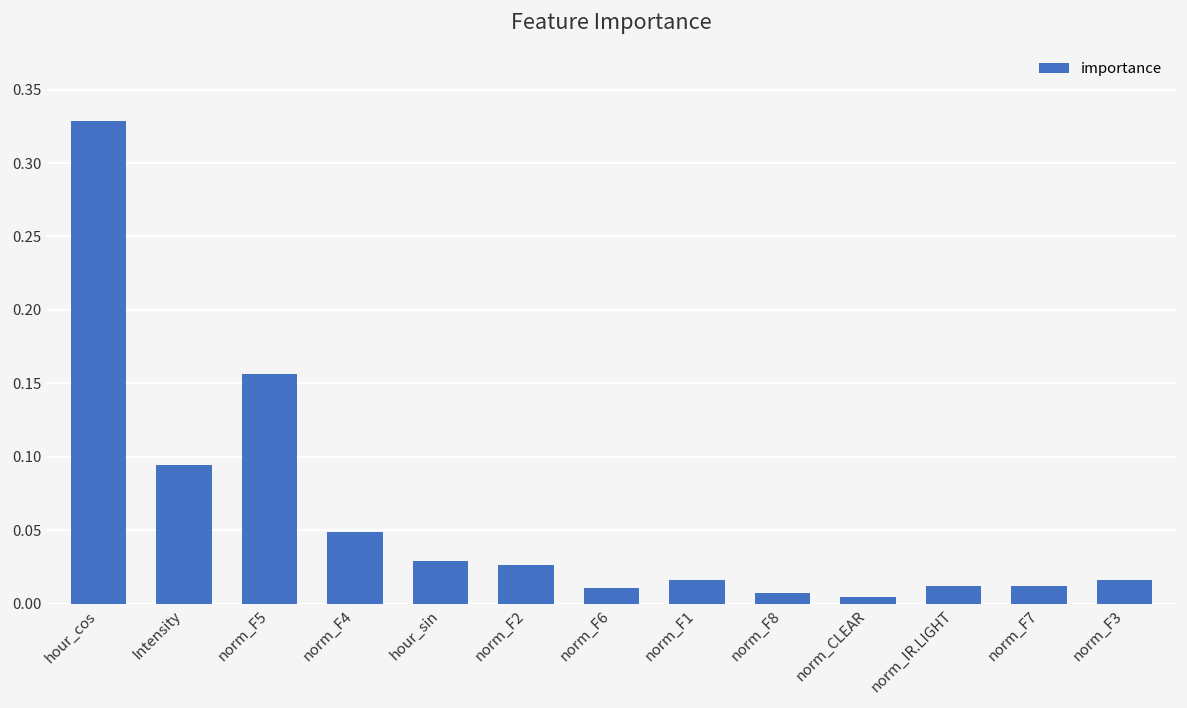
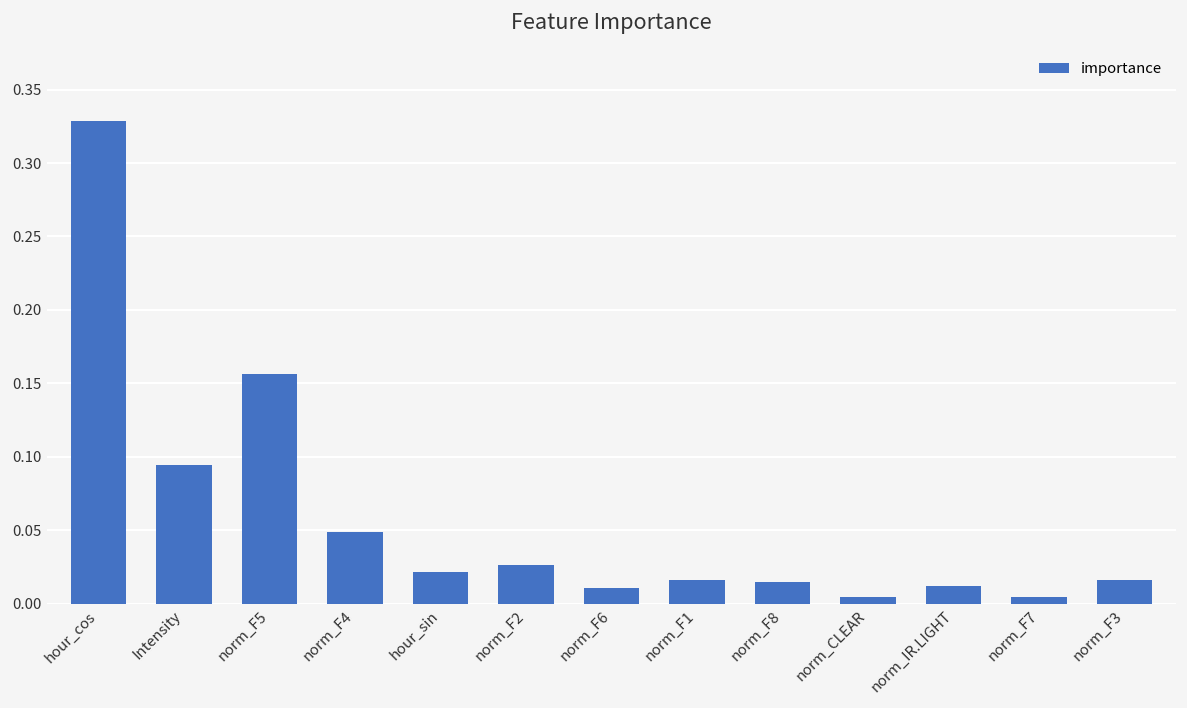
  {
    "hour_cos": 0.329,
    "Intensity": 0.095,
    "norm_F5": 0.156,
    "norm_F4": 0.048,
-   "hour_sin": 0.029,
+   "hour_sin": 0.021,
    "norm_F2": 0.026,
    "norm_F6": 0.011,
    "norm_F1": 0.016,
-   "norm_F8": 0.007,
+   "norm_F8": 0.015,
    "norm_CLEAR": 0.004,
    "norm_IR.LIGHT": 0.012,
-   "norm_F7": 0.012,
+   "norm_F7": 0.005,
    "norm_F3": 0.016
  }
